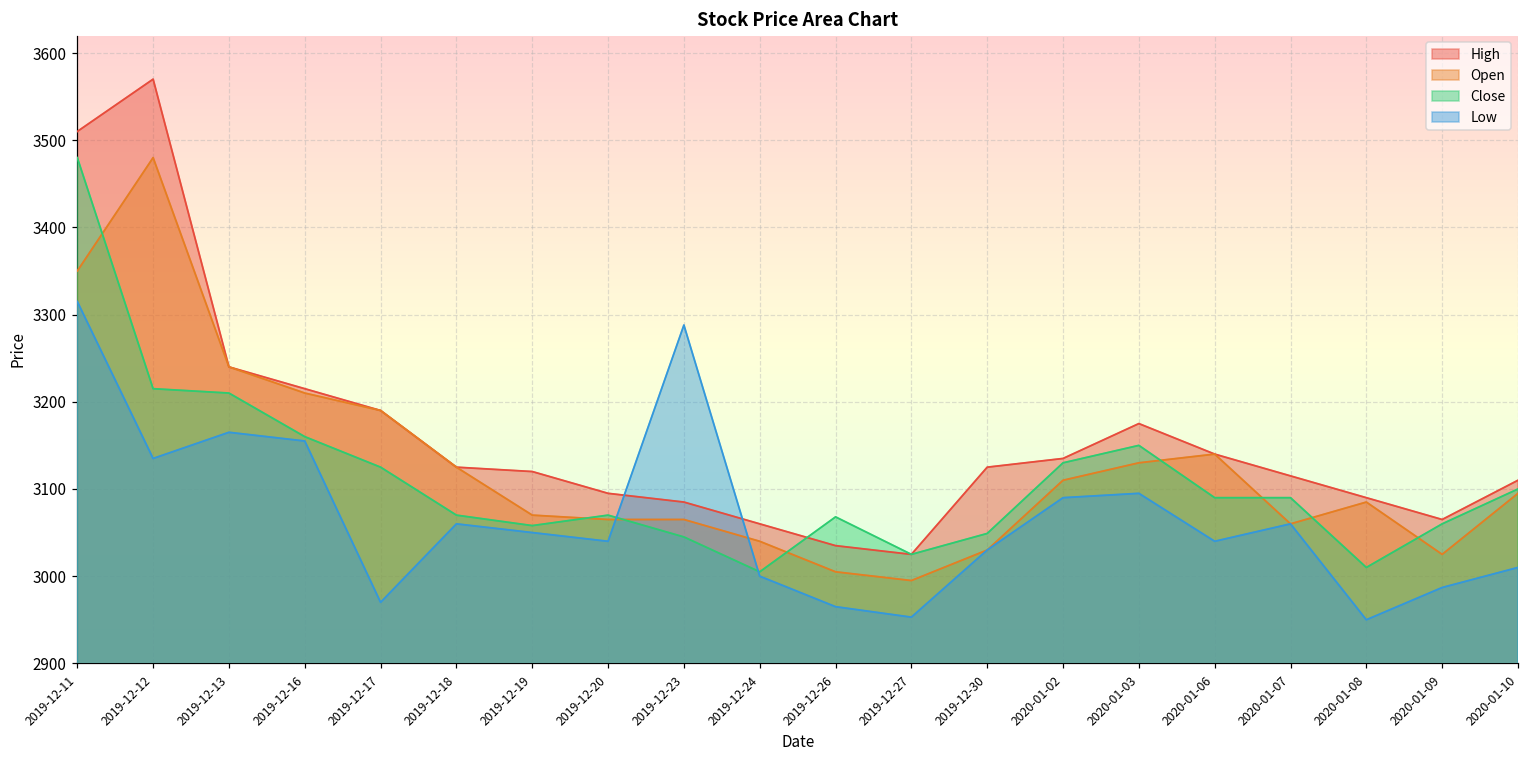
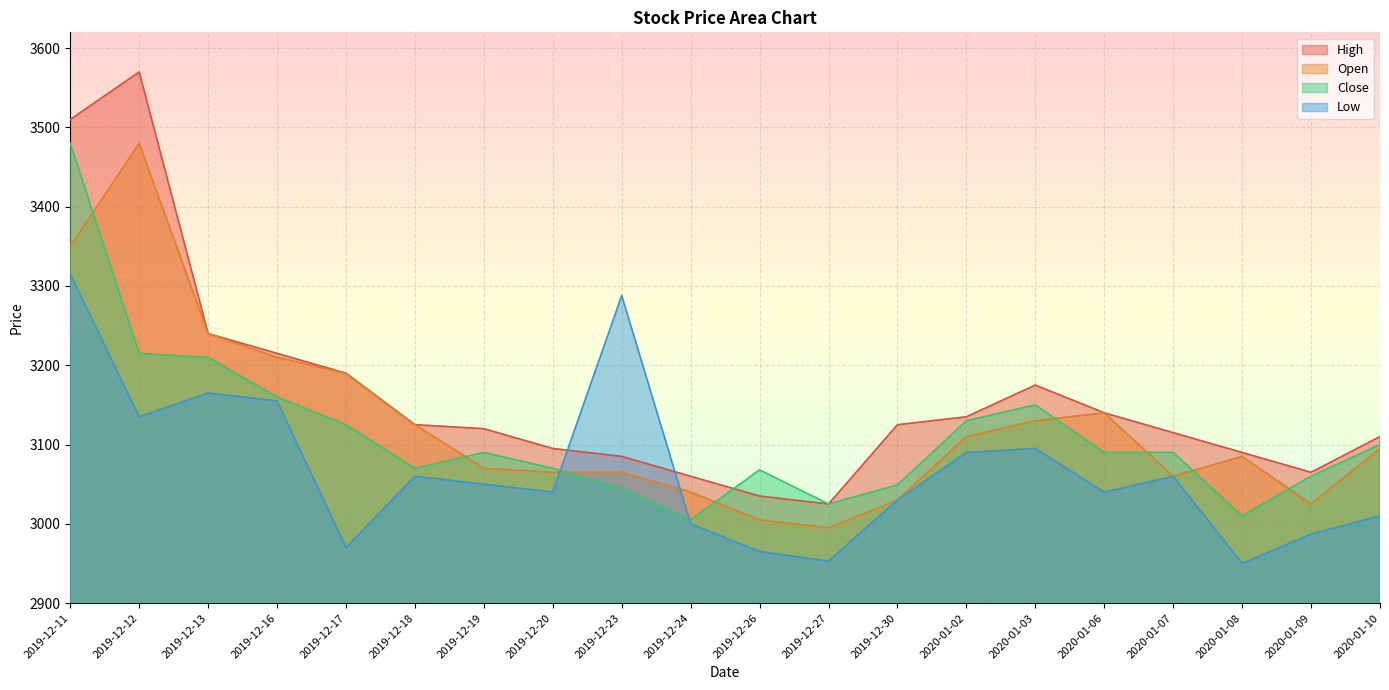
  {
    "Close": {
      "2019-12-11": 3480,
      "2019-12-12": 3220,
      "2019-12-13": 3210,
      "2019-12-16": 3160,
      "2019-12-17": 3130,
      "2019-12-18": 3070,
-     "2019-12-19": 3060,
+     "2019-12-19": 3090,
      "2019-12-20": 3070,
      "2019-12-23": 3050,
      "2019-12-24": 3010,
      "2019-12-26": 3070,
      "2019-12-30": 3050,
      "2020-01-02": 3130,
      "2020-01-03": 3150,
      "2020-01-06": 3090,
      "2020-01-07": 3090,
      "2020-01-08": 3010,
      "2020-01-09": 3060,
      "2020-01-10": 3100
    },
    "Low": {
      "2019-12-11": 3320,
      "2019-12-12": 3140,
      "2019-12-13": 3170,
      "2019-12-16": 3160,
      "2019-12-17": 2970,
      "2019-12-18": 3060,
      "2019-12-19": 3050,
      "2019-12-20": 3040,
      "2019-12-23": 3290,
      "2019-12-24": 3000,
      "2019-12-26": 2970,
      "2019-12-27": 2950,
      "2020-01-02": 3090,
      "2020-01-03": 3100,
      "2020-01-06": 3040,
      "2020-01-08": 2950,
      "2020-01-09": 2990,
      "2020-01-10": 3010
    }
  }
